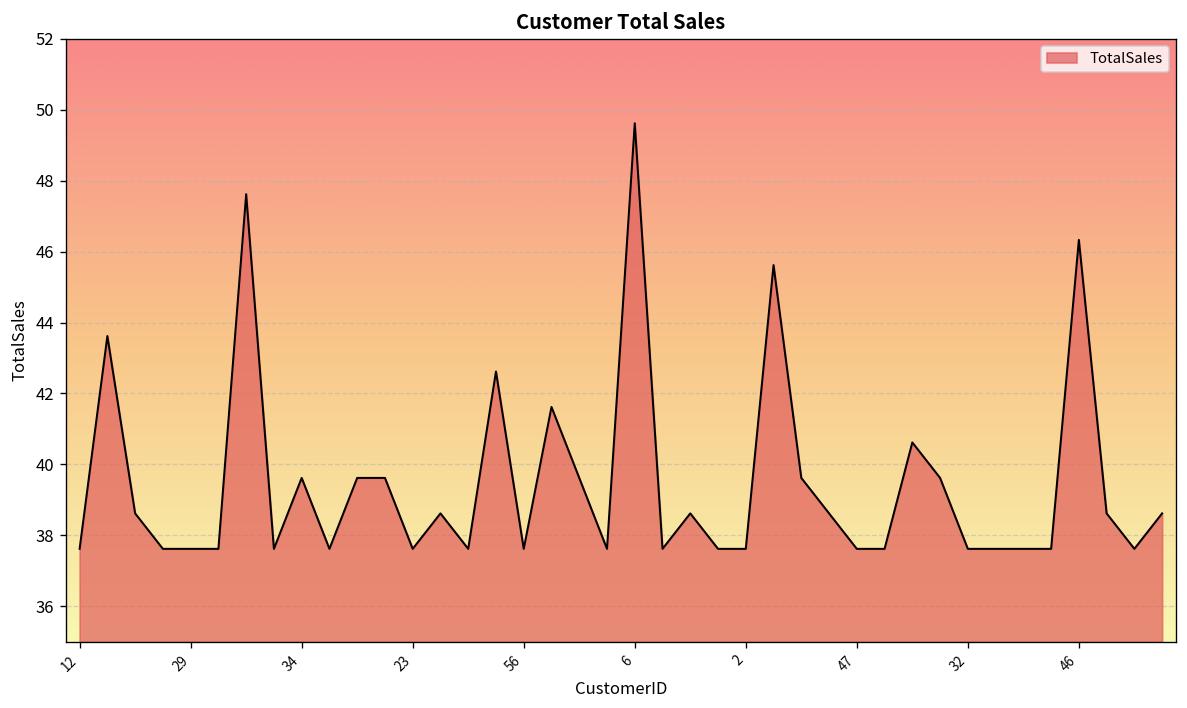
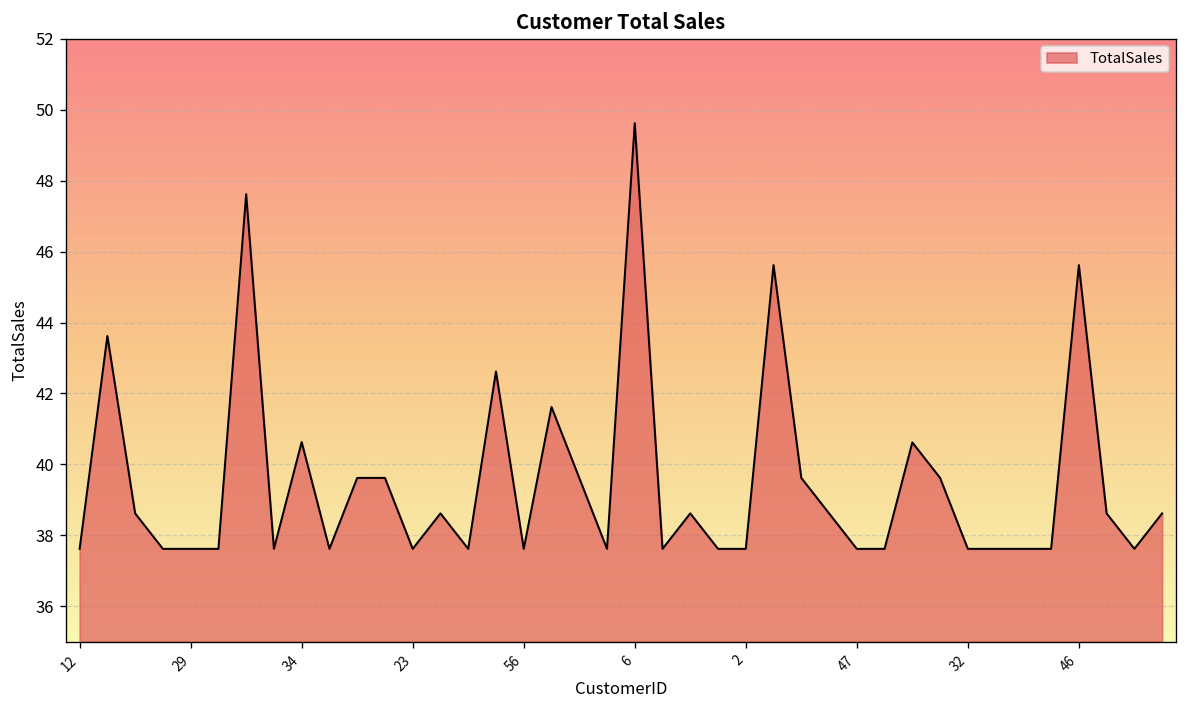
  {
    "12": 37.6,
    "29": 37.6,
-   "34": 39.6,
+   "34": 40.6,
    "23": 37.6,
    "56": 37.6,
    "6": 49.6,
    "2": 37.6,
    "47": 37.6,
    "32": 37.6,
-   "46": 46.3
+   "46": 45.6
  }
